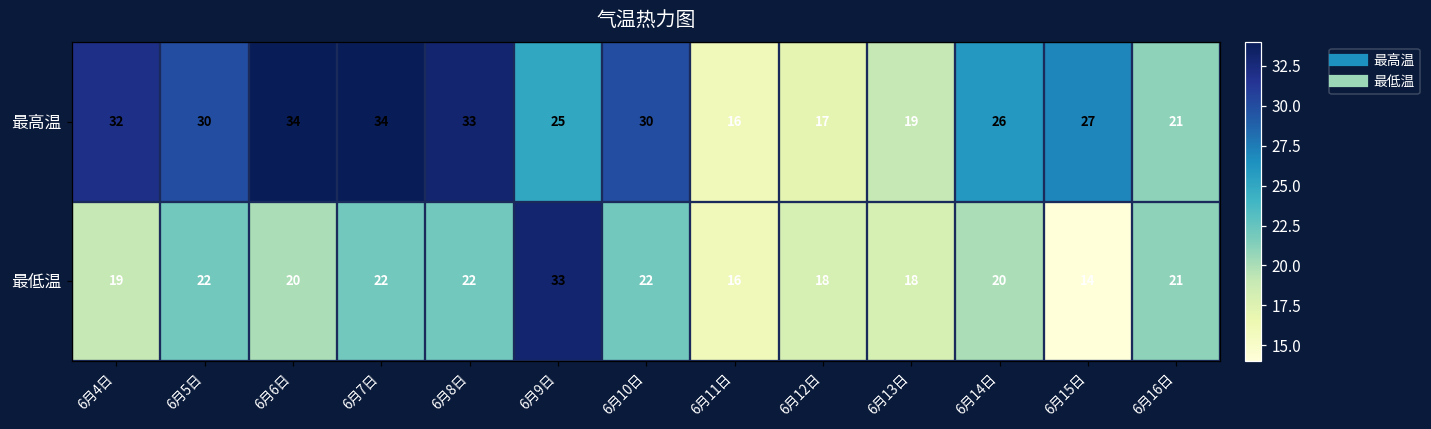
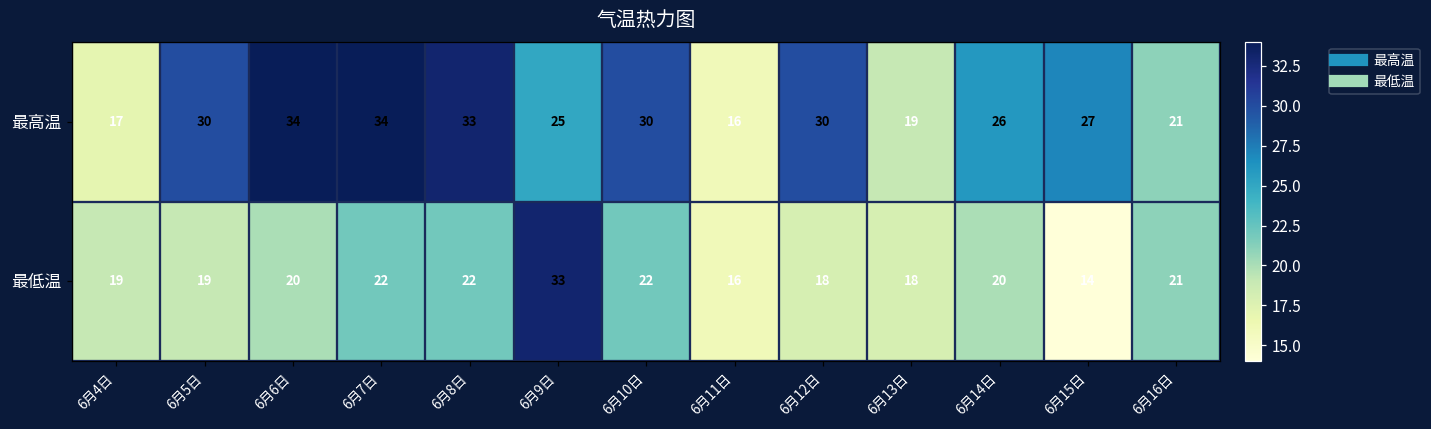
  {
    "最高温": {
-     "6月4日": 32,
+     "6月4日": 17,
      "6月5日": 30,
      "6月6日": 34,
      "6月7日": 34,
      "6月8日": 33,
      "6月9日": 25,
      "6月10日": 30,
      "6月11日": 16,
-     "6月12日": 17,
+     "6月12日": 30,
      "6月13日": 19,
      "6月14日": 26,
      "6月15日": 27,
      "6月16日": 21
    },
    "最低温": {
      "6月4日": 19,
-     "6月5日": 22,
+     "6月5日": 19,
      "6月6日": 20,
      "6月7日": 22,
      "6月8日": 22,
      "6月9日": 33,
      "6月10日": 22,
      "6月11日": 16,
      "6月12日": 18,
      "6月13日": 18,
      "6月14日": 20,
      "6月16日": 21
    }
  }
